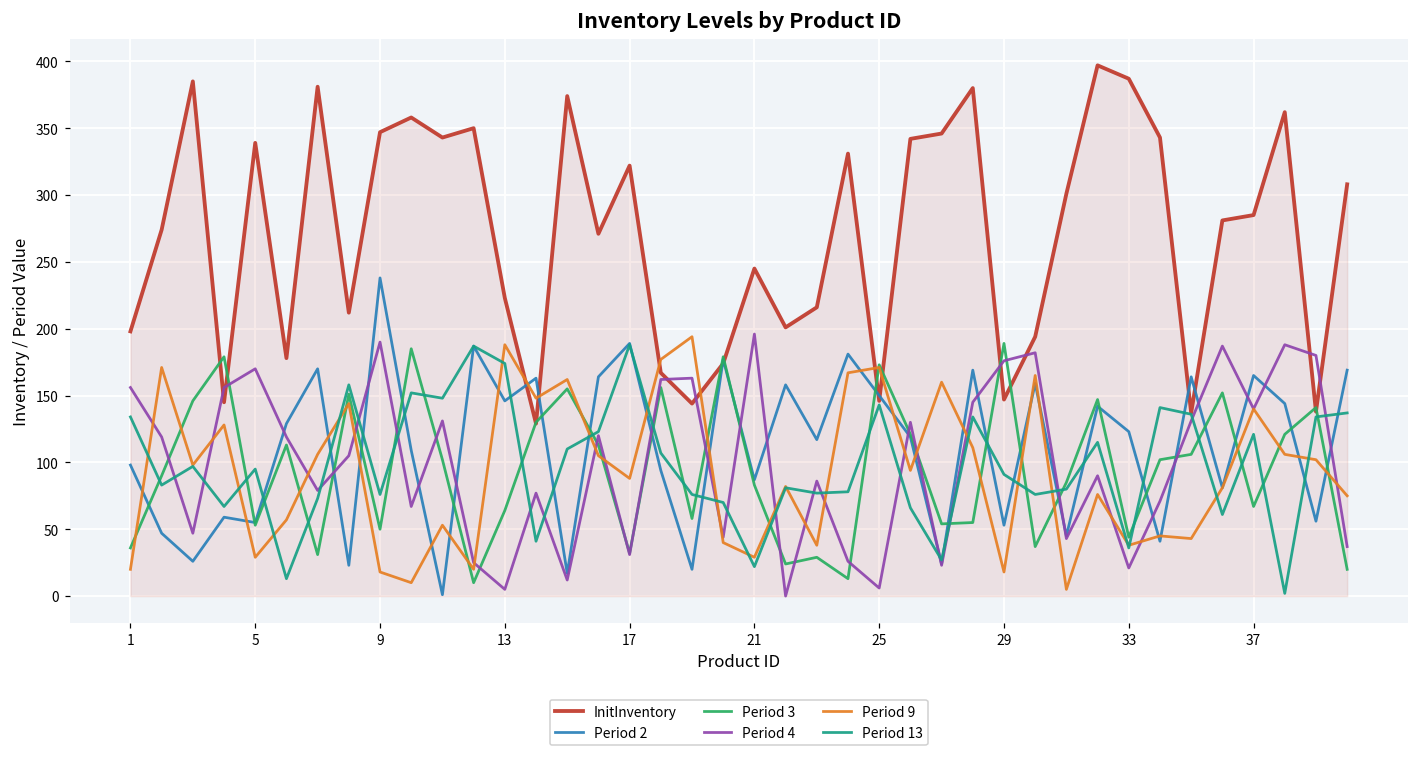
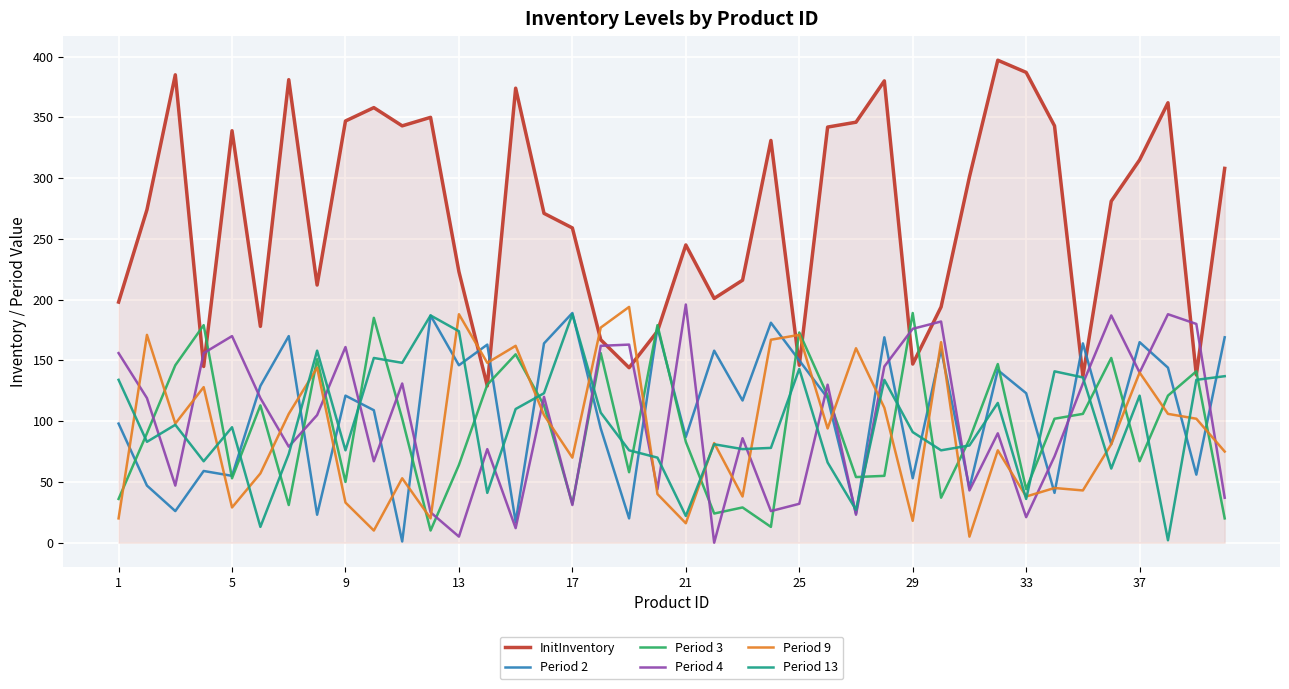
  {
    "InitInventory": {
      "1": 198,
      "5": 339,
      "9": 347,
      "13": 223,
-     "17": 322,
+     "17": 259,
      "21": 245,
      "25": 146,
      "29": 147,
      "33": 387,
-     "37": 285
+     "37": 315
    },
    "Period 2": {
      "1": 98,
-     "9": 238,
+     "9": 121,
      "13": 146,
      "21": 87,
      "25": 150,
      "29": 53,
      "33": 123,
      "37": 165
    },
    "Period 4": {
      "1": 156,
      "5": 170,
-     "9": 190,
+     "9": 161,
      "13": 5,
      "21": 196,
-     "25": 6,
+     "25": 32,
      "29": 176,
      "33": 21
    },
    "Period 9": {
      "1": 20,
      "5": 29,
-     "9": 18,
+     "9": 33,
      "13": 188,
-     "17": 88,
-     "21": 29,
+     "17": 70,
+     "21": 16,
      "29": 18
    }
  }
